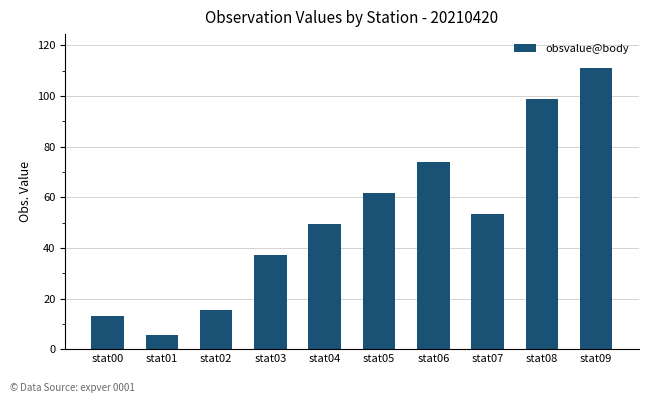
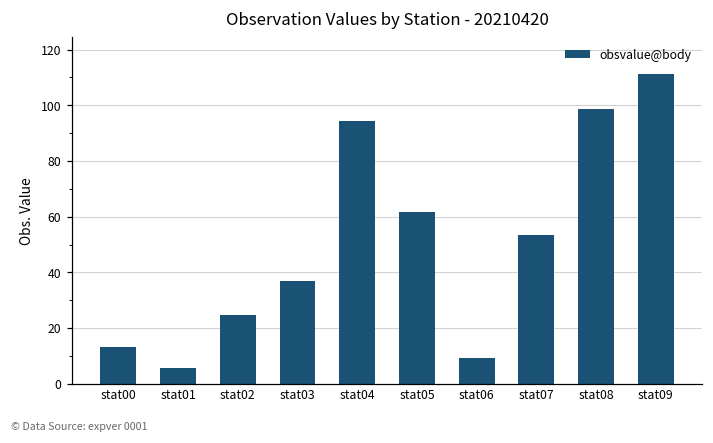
  {
    "stat00": 13,
    "stat01": 6,
-   "stat02": 15,
+   "stat02": 25,
    "stat03": 37,
-   "stat04": 49,
+   "stat04": 94,
    "stat05": 62,
-   "stat06": 74,
+   "stat06": 9,
    "stat07": 53,
    "stat08": 99,
    "stat09": 111
  }
